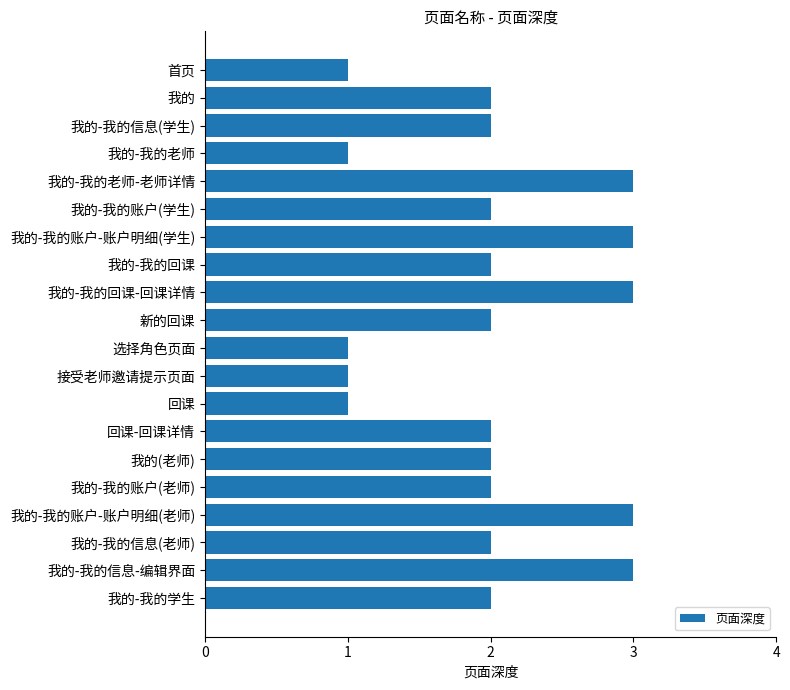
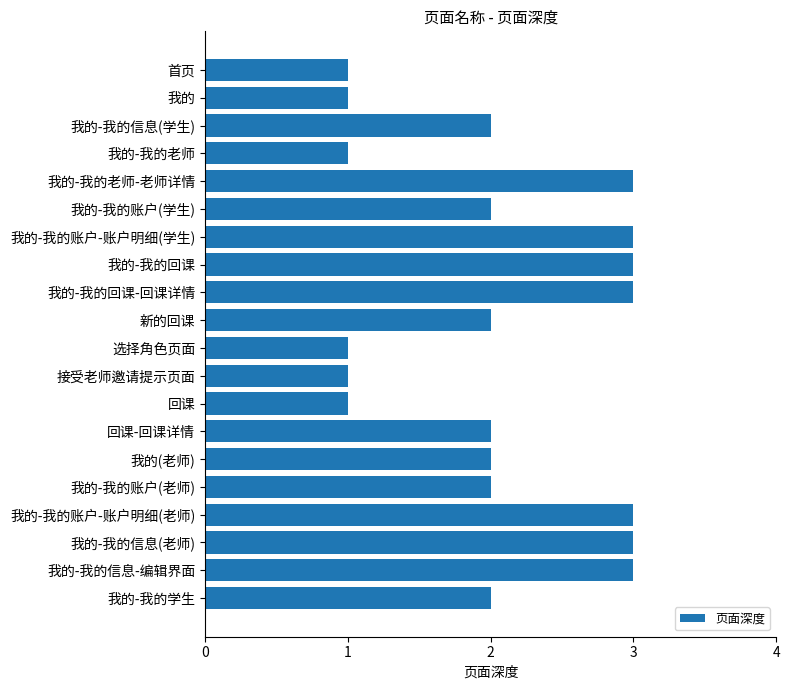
  {
    "首页": 1,
-   "我的": 2,
+   "我的": 1,
    "我的-我的信息(学生)": 2,
    "我的-我的老师": 1,
    "我的-我的老师-老师详情": 3,
    "我的-我的账户(学生)": 2,
    "我的-我的账户-账户明细(学生)": 3,
-   "我的-我的回课": 2,
+   "我的-我的回课": 3,
    "我的-我的回课-回课详情": 3,
    "新的回课": 2,
    "选择角色页面": 1,
    "接受老师邀请提示页面": 1,
    "回课": 1,
    "回课-回课详情": 2,
    "我的(老师)": 2,
    "我的-我的账户(老师)": 2,
    "我的-我的账户-账户明细(老师)": 3,
-   "我的-我的信息(老师)": 2,
+   "我的-我的信息(老师)": 3,
    "我的-我的信息-编辑界面": 3,
    "我的-我的学生": 2
  }
